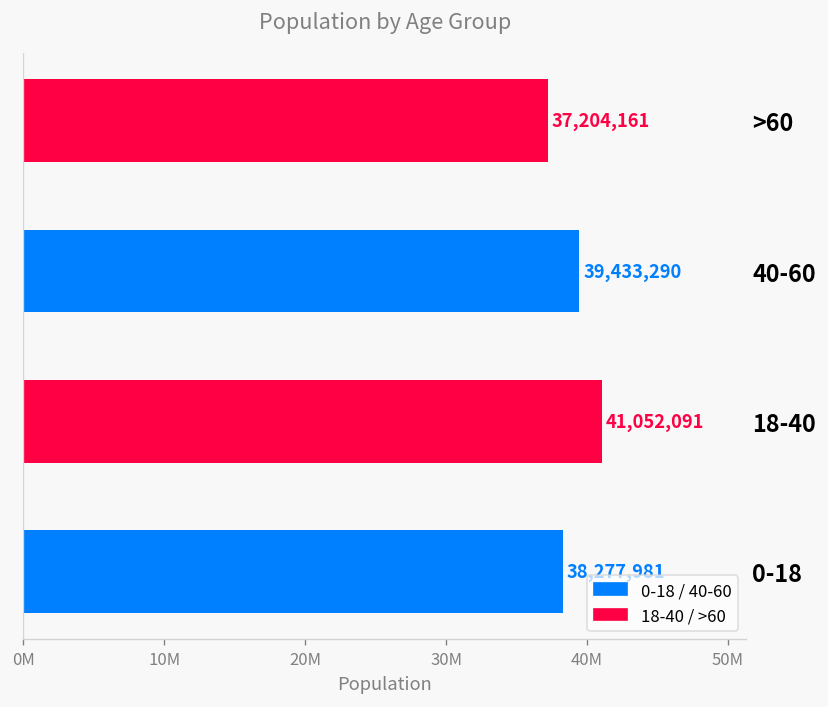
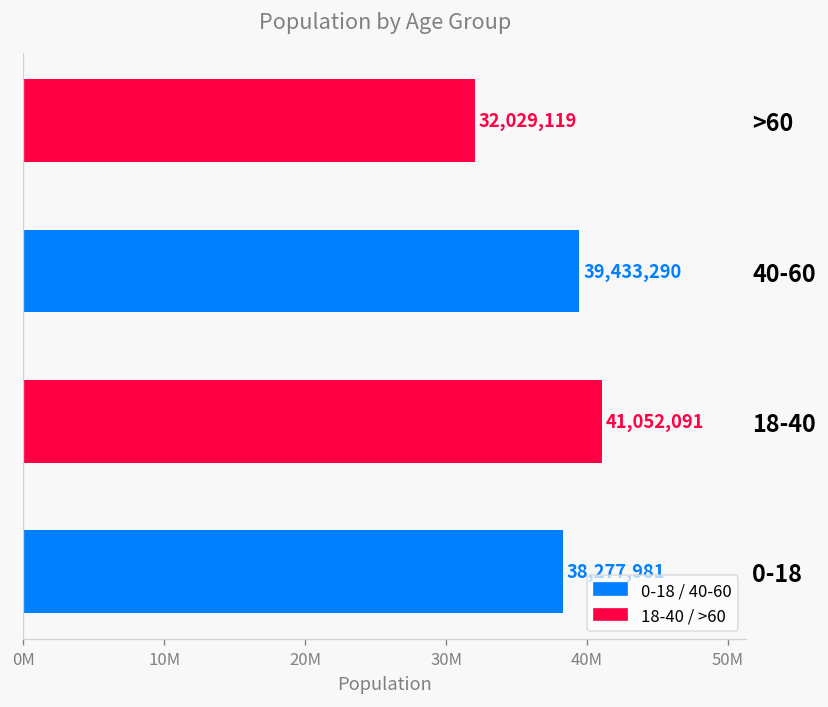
  {
-   ">60": "37,204,161",
+   ">60": "32,029,119",
    "40-60": "39,433,290",
    "18-40": "41,052,091"
  }
